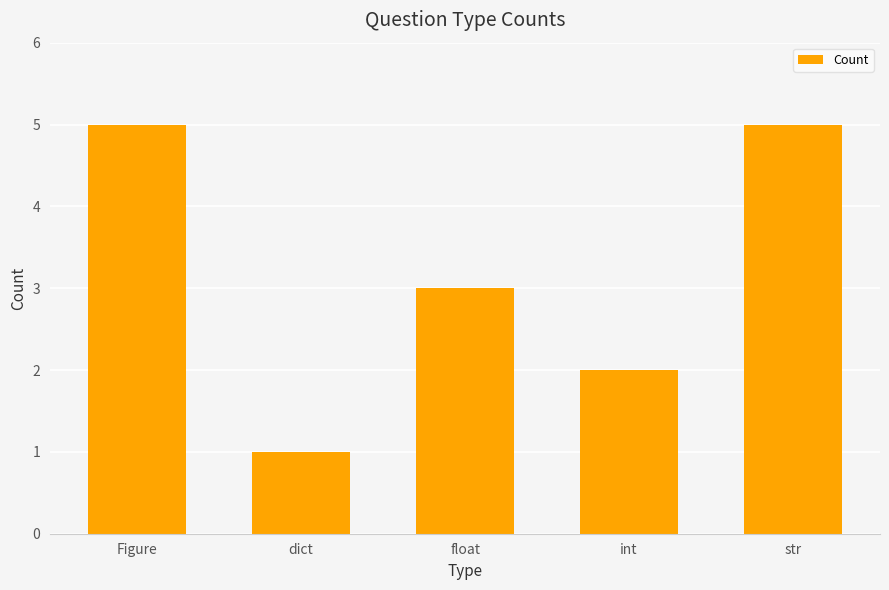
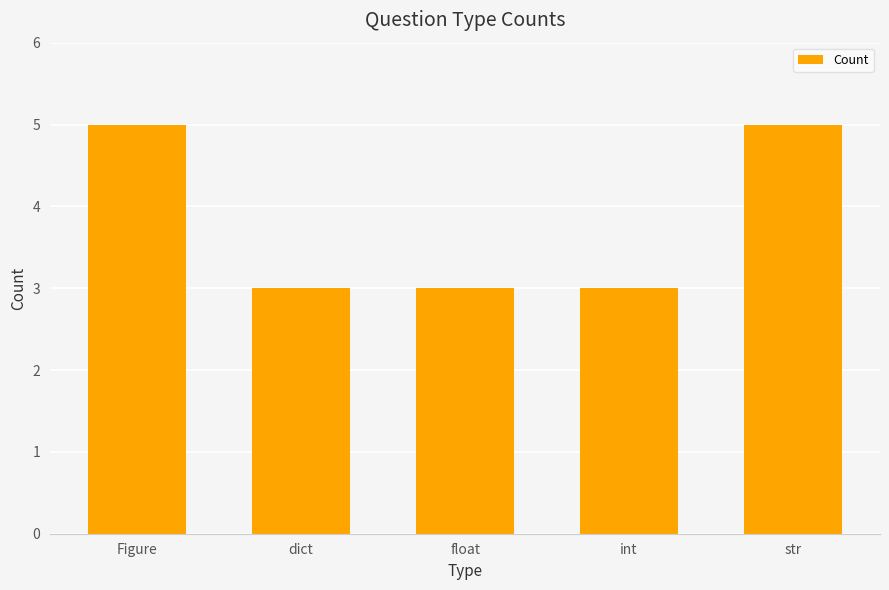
  {
    "Figure": 5,
-   "dict": 1,
+   "dict": 3,
    "float": 3,
-   "int": 2,
+   "int": 3,
    "str": 5
  }
